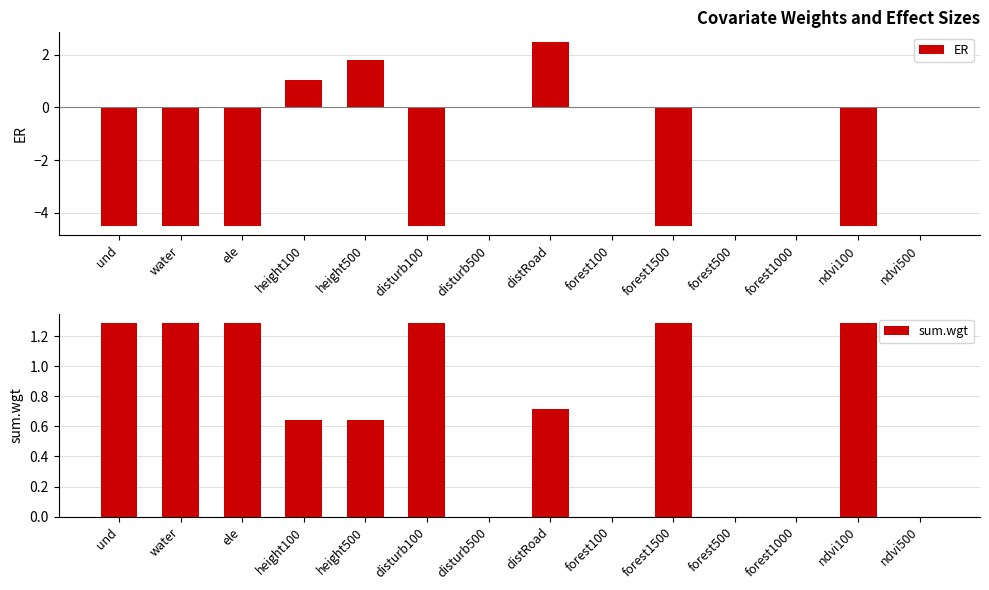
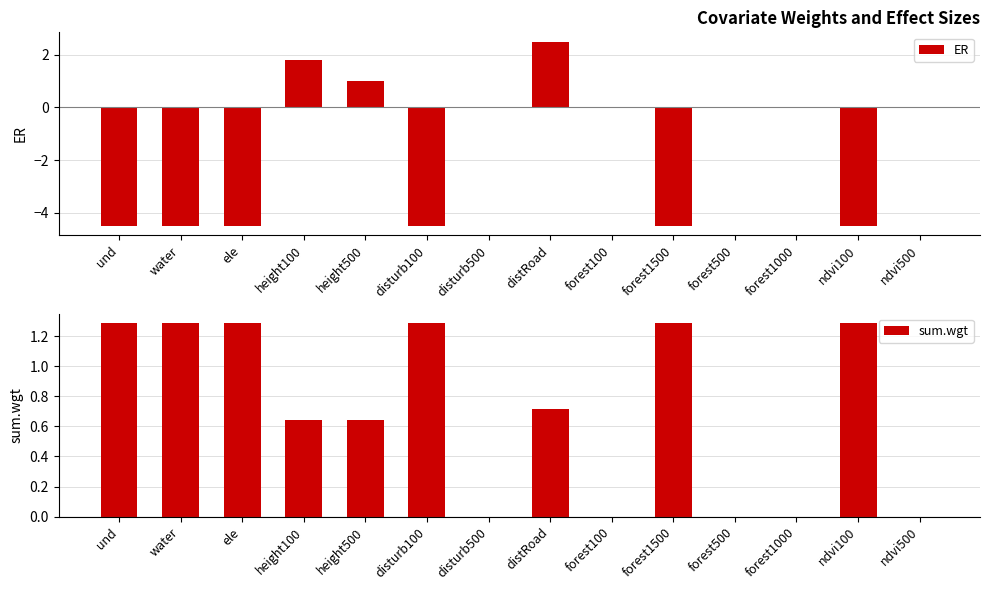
  {
    "Covariate Weights and Effect Sizes": {
      "und": -4.5,
      "water": -4.5,
      "ele": -4.5,
-     "height100": 1.1,
-     "height500": 1.8,
+     "height100": 1.8,
+     "height500": 1.0,
      "disturb100": -4.5,
      "disturb500": 0.0,
      "distRoad": 2.5,
      "forest100": 0.0,
      "forest1500": -4.5,
      "forest500": 0.0,
      "forest1000": 0.0,
      "ndvi100": -4.5,
      "ndvi500": 0.0
    }
  }
